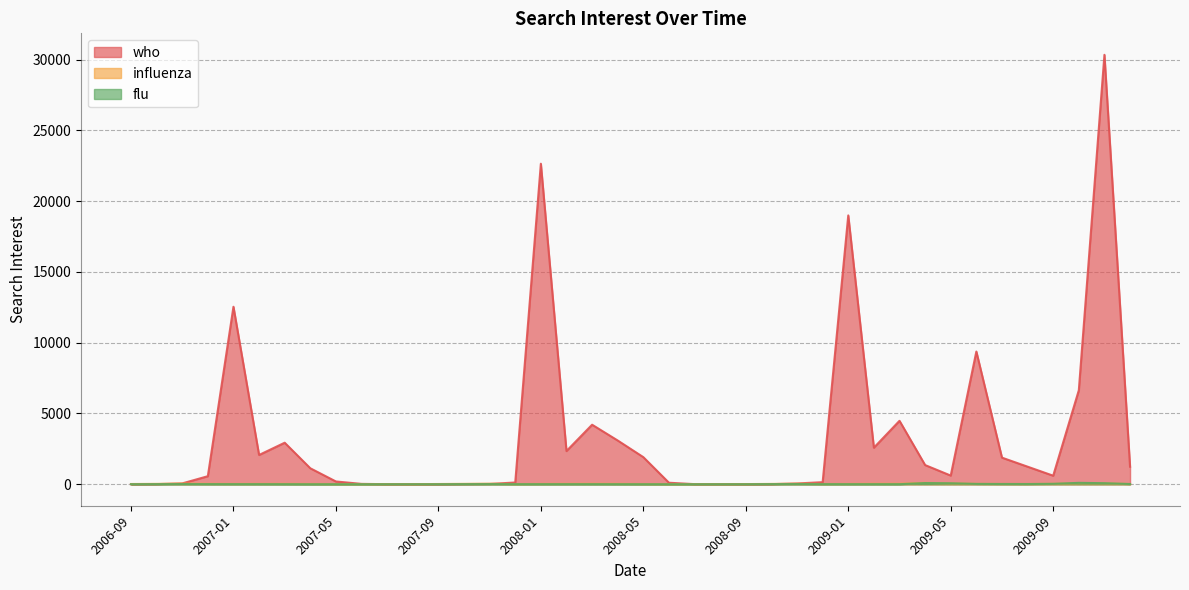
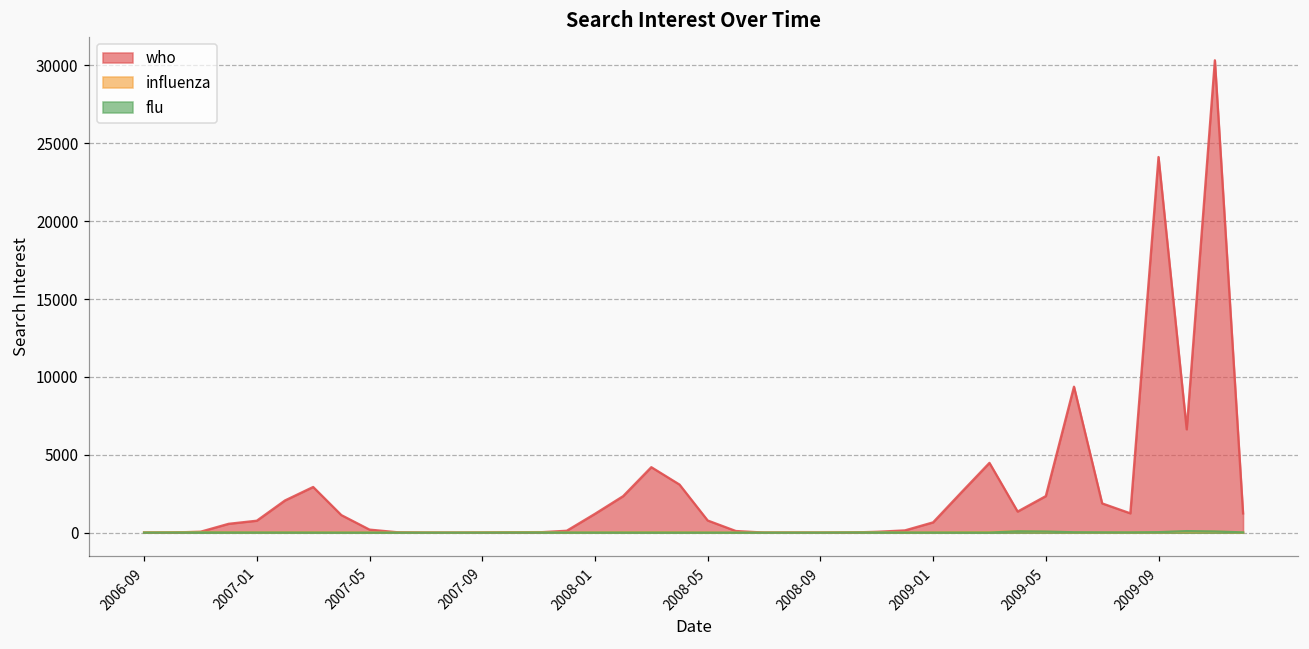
  {
    "who": {
-     "2007-01": 12500,
+     "2007-01": 800,
      "2007-05": 200,
-     "2008-01": 22600,
-     "2008-05": 1900,
-     "2009-01": 19000,
-     "2009-05": 600,
-     "2009-09": 600
+     "2008-01": 1200,
+     "2008-05": 800,
+     "2009-01": 700,
+     "2009-05": 2300,
+     "2009-09": 24100
    },
    "flu": {
      "2007-01": 0,
      "2007-05": 0,
      "2008-01": 0,
      "2008-05": 0,
      "2009-01": 0,
      "2009-05": 100,
      "2009-09": 0
    }
  }
